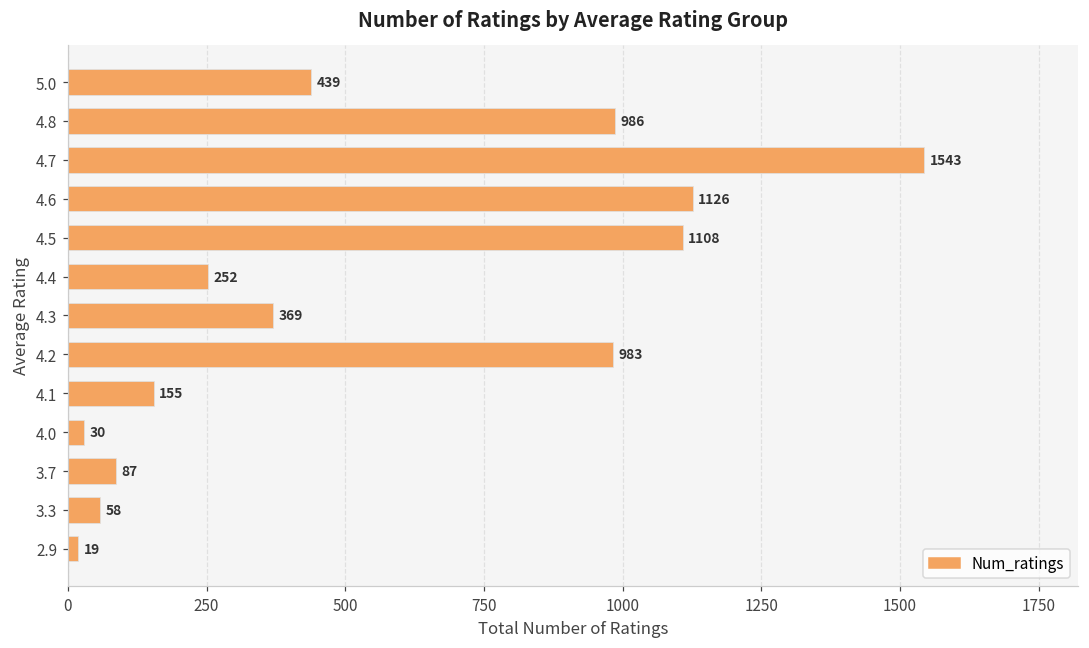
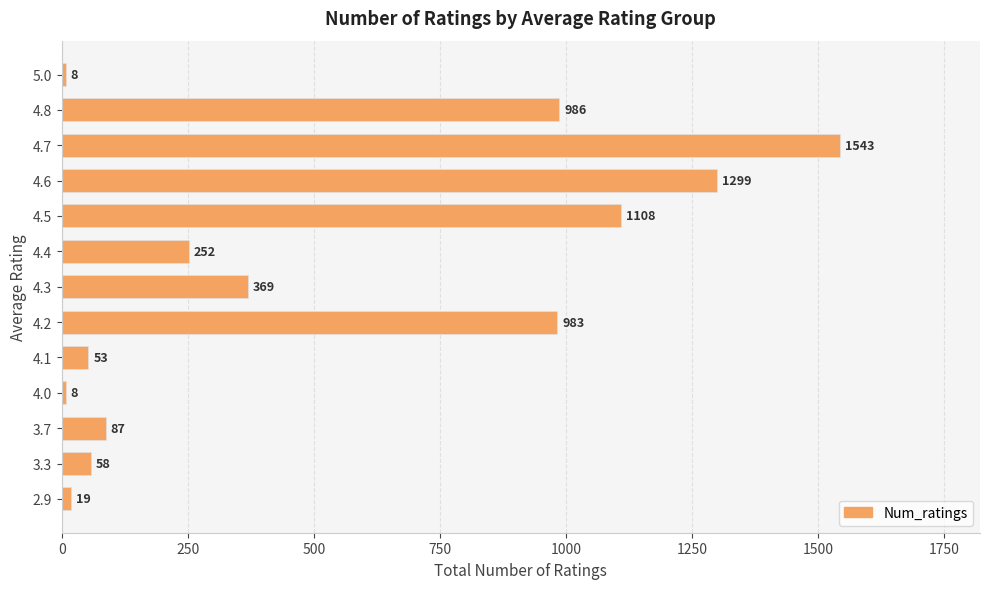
  {
-   "5.0": 439,
+   "5.0": 8,
    "4.8": 986,
    "4.7": 1543,
-   "4.6": 1126,
+   "4.6": 1299,
    "4.5": 1108,
    "4.4": 252,
    "4.3": 369,
    "4.2": 983,
-   "4.1": 155,
-   "4.0": 30,
+   "4.1": 53,
+   "4.0": 8,
    "3.7": 87,
    "3.3": 58,
    "2.9": 19
  }
